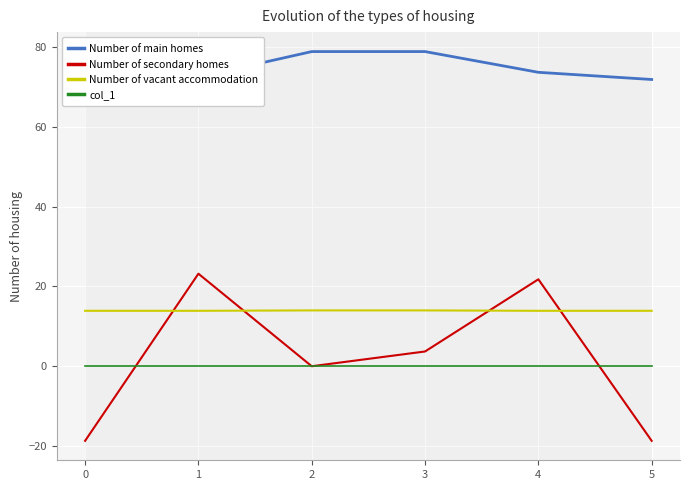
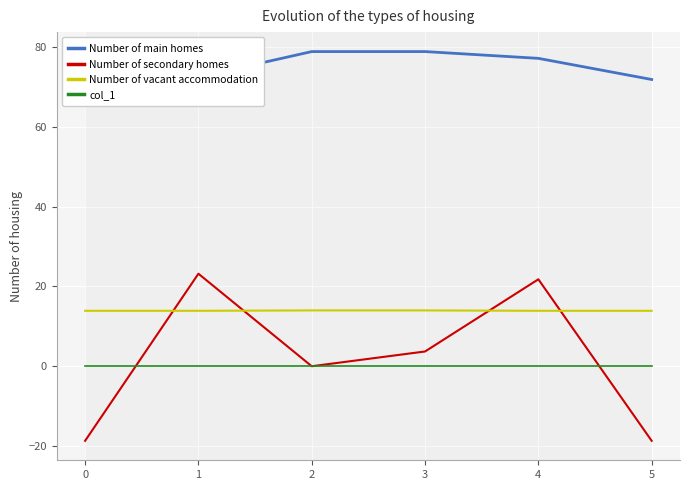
  {
    "Number of main homes": {
      "2": 79,
      "3": 79,
-     "4": 74,
+     "4": 77,
      "5": 72
    },
    "Number of secondary homes": {
      "0": -19,
      "1": 23,
      "3": 4,
      "4": 22,
      "5": -19
    },
    "Number of vacant accommodation": {
      "0": 14,
      "1": 14,
      "2": 14,
      "3": 14,
      "4": 14,
      "5": 14
    },
    "col_1": {
      "0": 0,
      "1": 0,
      "3": 0,
      "4": 0,
      "5": 0
    }
  }
